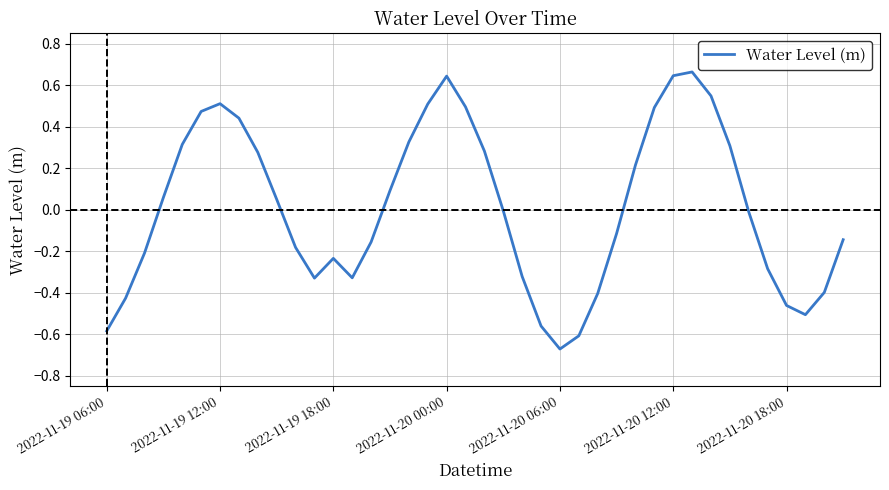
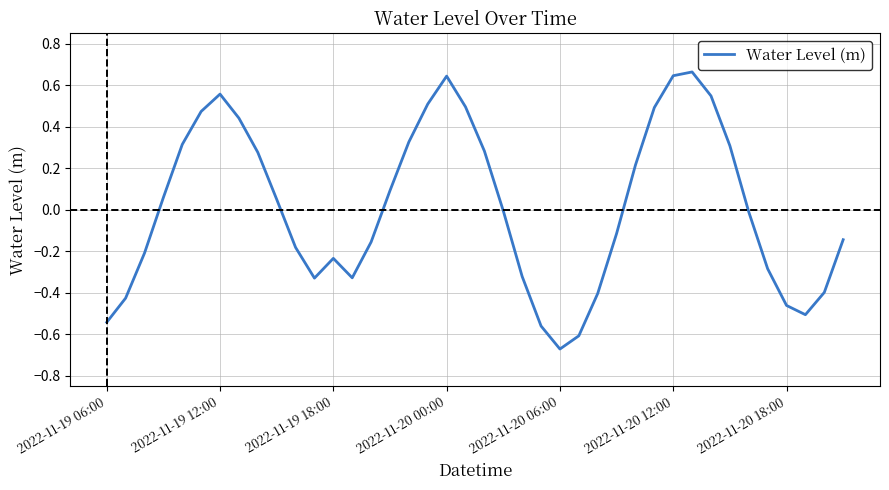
  {
-   "2022-11-19 06:00": -0.58,
-   "2022-11-19 12:00": 0.51,
+   "2022-11-19 06:00": -0.54,
+   "2022-11-19 12:00": 0.56,
    "2022-11-19 18:00": -0.23,
    "2022-11-20 00:00": 0.64,
    "2022-11-20 06:00": -0.67,
    "2022-11-20 12:00": 0.65,
    "2022-11-20 18:00": -0.46
  }
